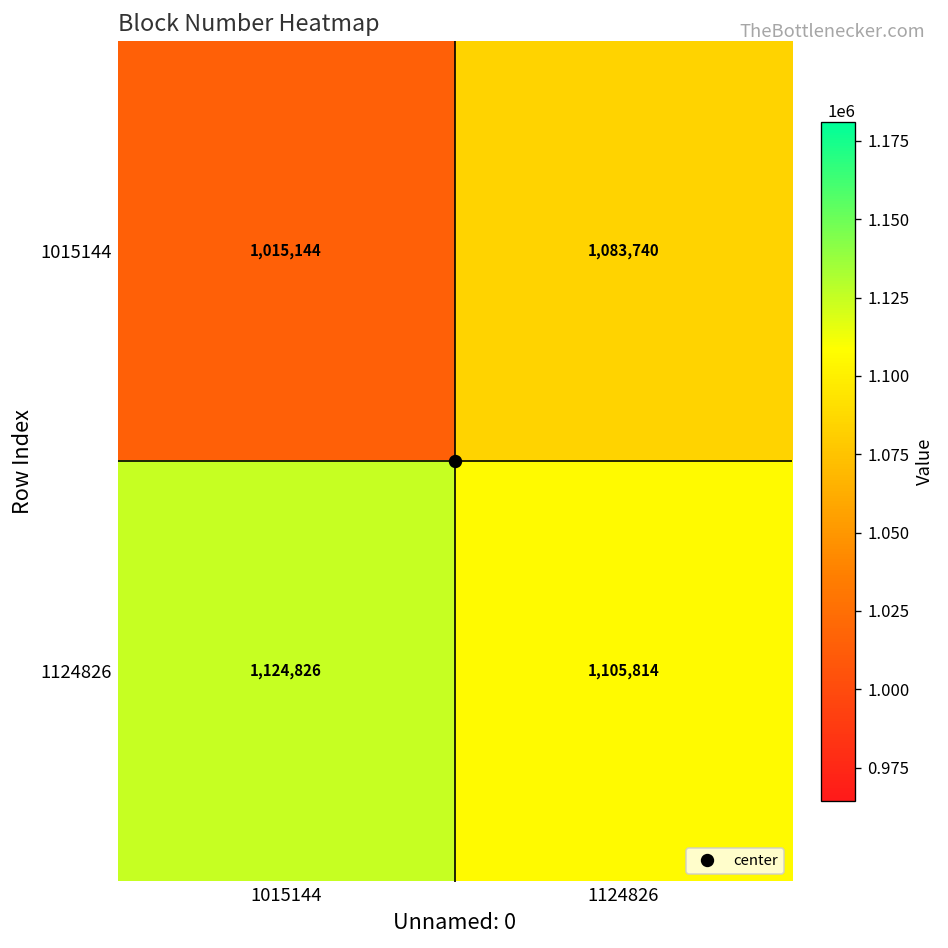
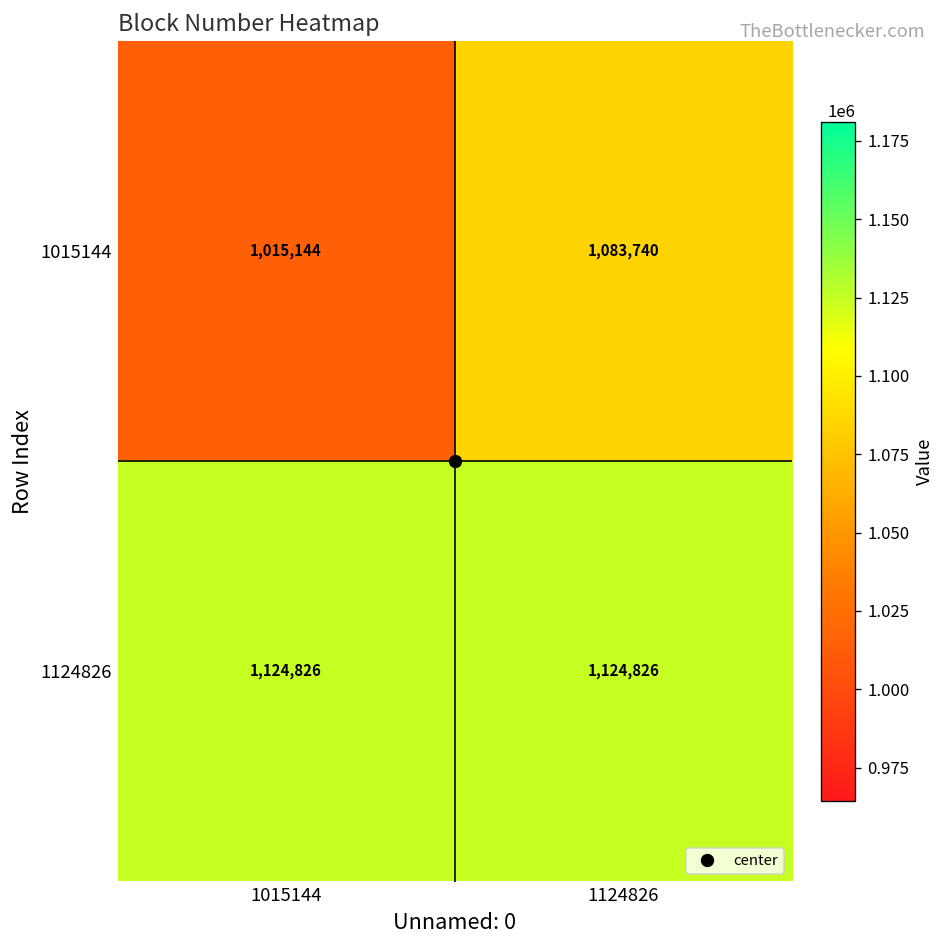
  {
    "1015144": {
      "1015144": "1,015,144",
      "1124826": "1,083,740"
    },
    "1124826": {
      "1015144": "1,124,826",
-     "1124826": "1,105,814"
+     "1124826": "1,124,826"
    }
  }
